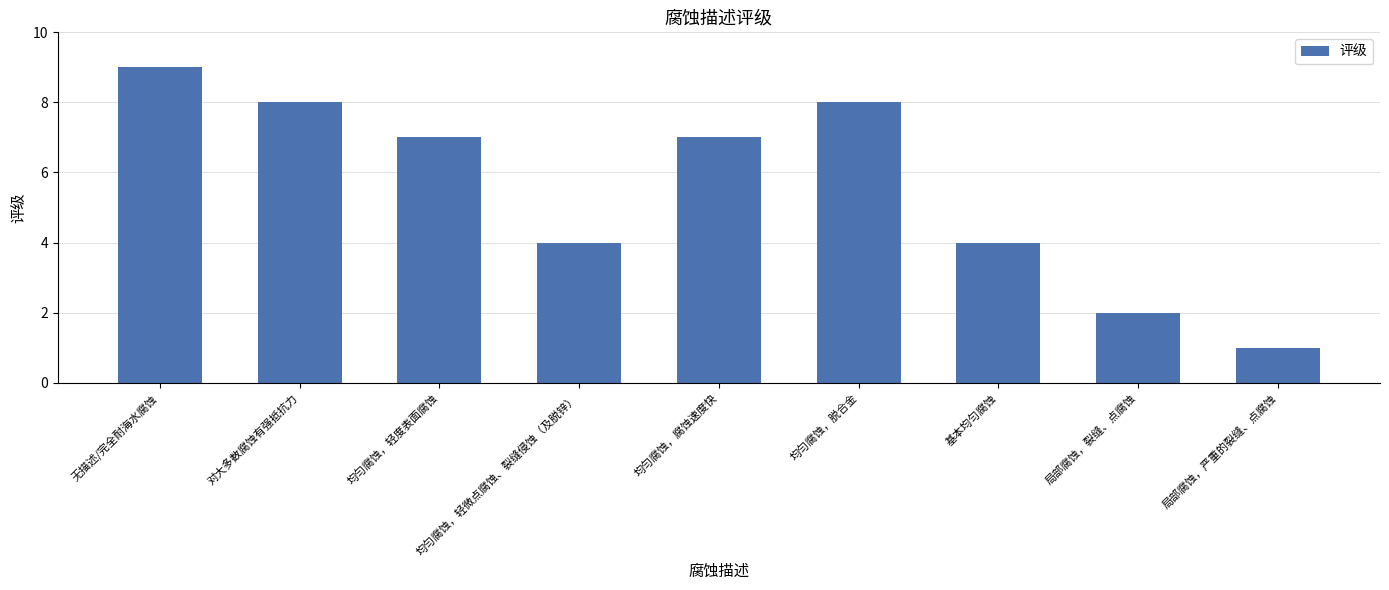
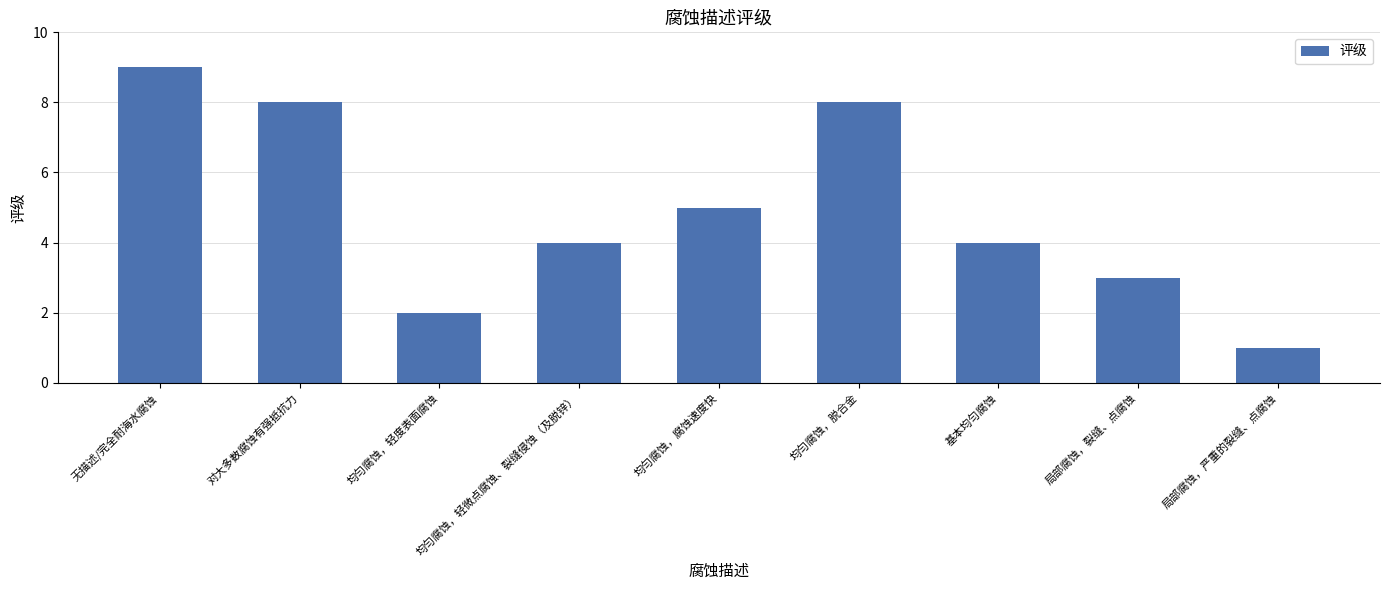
  {
    "无描述/完全耐海水腐蚀": 9,
    "对大多数腐蚀有强抵抗力": 8,
-   "均匀腐蚀，轻度表面腐蚀": 7,
+   "均匀腐蚀，轻度表面腐蚀": 2,
    "均匀腐蚀，轻微点腐蚀、裂缝侵蚀（及脱锌）": 4,
-   "均匀腐蚀，腐蚀速度快": 7,
+   "均匀腐蚀，腐蚀速度快": 5,
    "均匀腐蚀，脱合金": 8,
    "基本均匀腐蚀": 4,
-   "局部腐蚀，裂缝、点腐蚀": 2,
+   "局部腐蚀，裂缝、点腐蚀": 3,
    "局部腐蚀，严重的裂缝、点腐蚀": 1
  }
